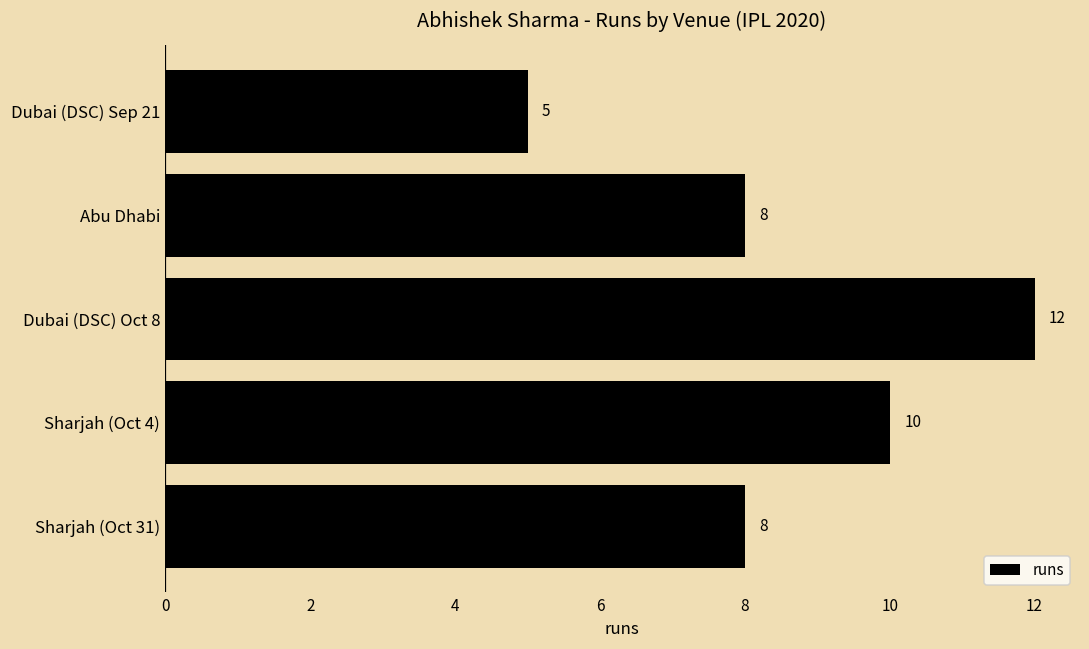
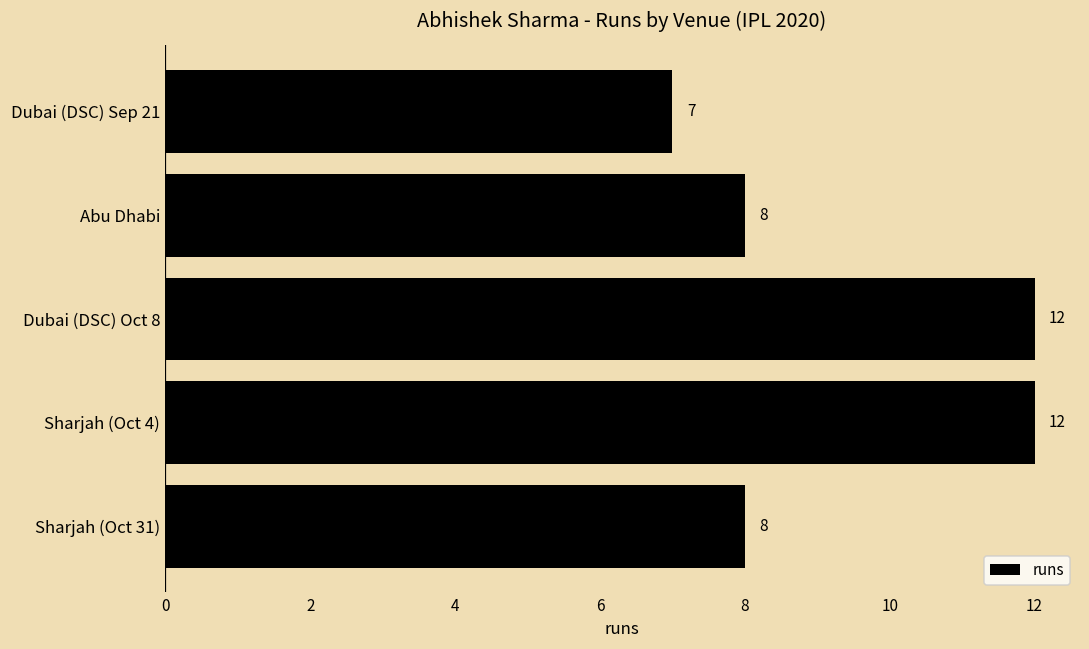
  {
-   "Dubai (DSC) Sep 21": 5,
+   "Dubai (DSC) Sep 21": 7,
    "Abu Dhabi": 8,
    "Dubai (DSC) Oct 8": 12,
-   "Sharjah (Oct 4)": 10,
+   "Sharjah (Oct 4)": 12,
    "Sharjah (Oct 31)": 8
  }
